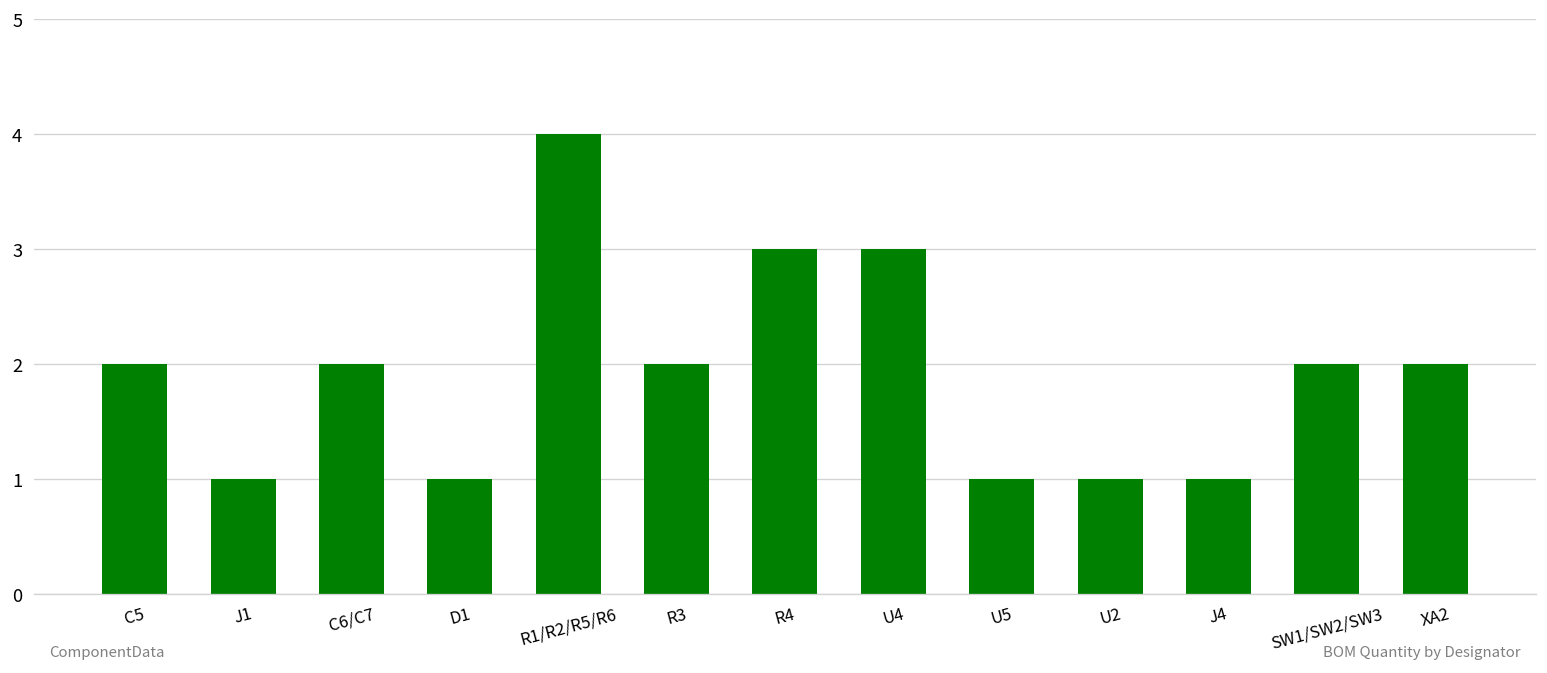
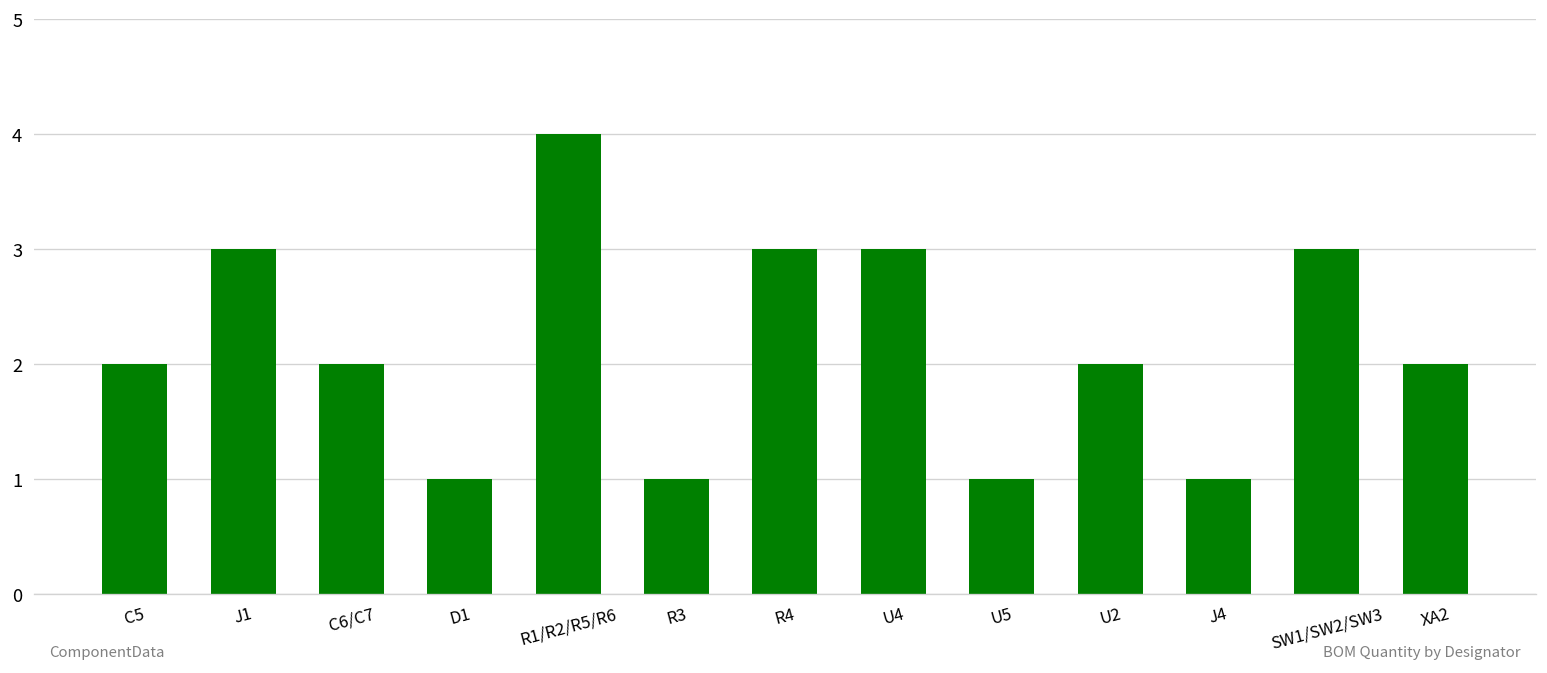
  {
    "C5": 2,
-   "J1": 1,
+   "J1": 3,
    "C6/C7": 2,
    "D1": 1,
    "R1/R2/R5/R6": 4,
-   "R3": 2,
+   "R3": 1,
    "R4": 3,
    "U4": 3,
    "U5": 1,
-   "U2": 1,
+   "U2": 2,
    "J4": 1,
-   "SW1/SW2/SW3": 2,
+   "SW1/SW2/SW3": 3,
    "XA2": 2
  }
